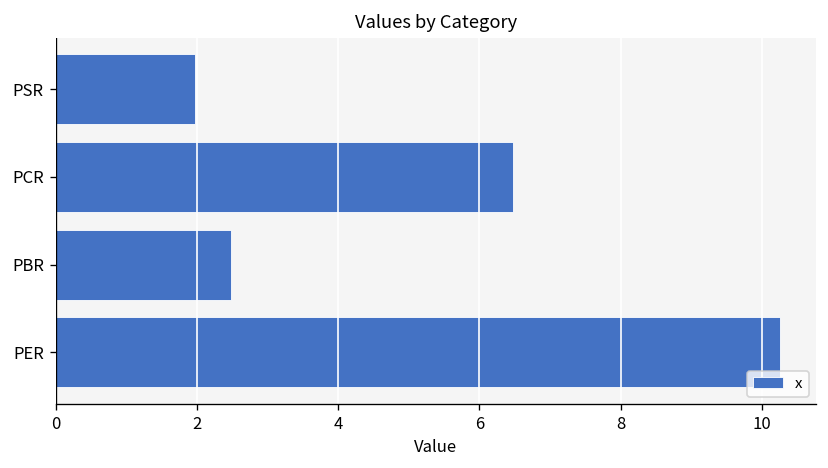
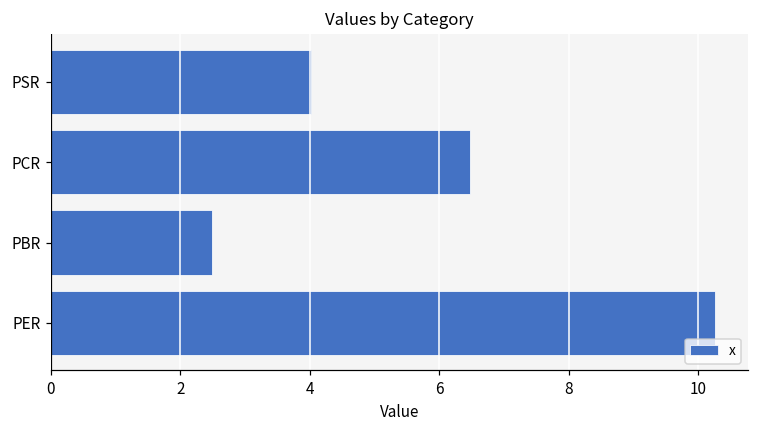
  {
-   "PSR": 2.0,
+   "PSR": 4.0,
    "PCR": 6.5,
    "PBR": 2.5,
    "PER": 10.3
  }
